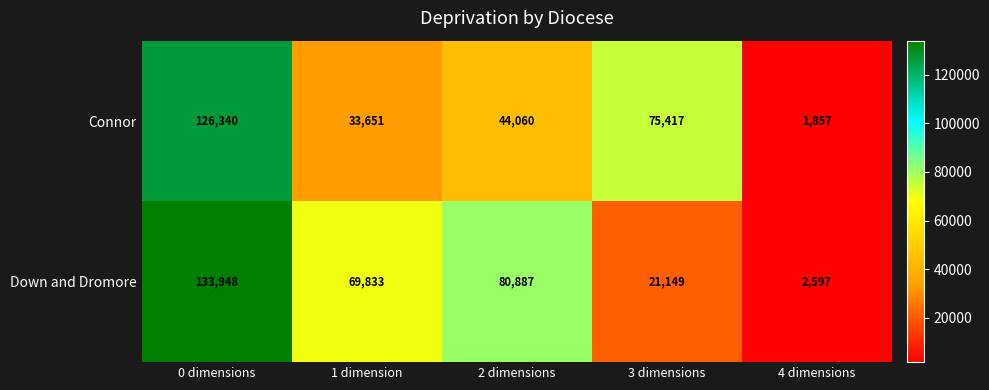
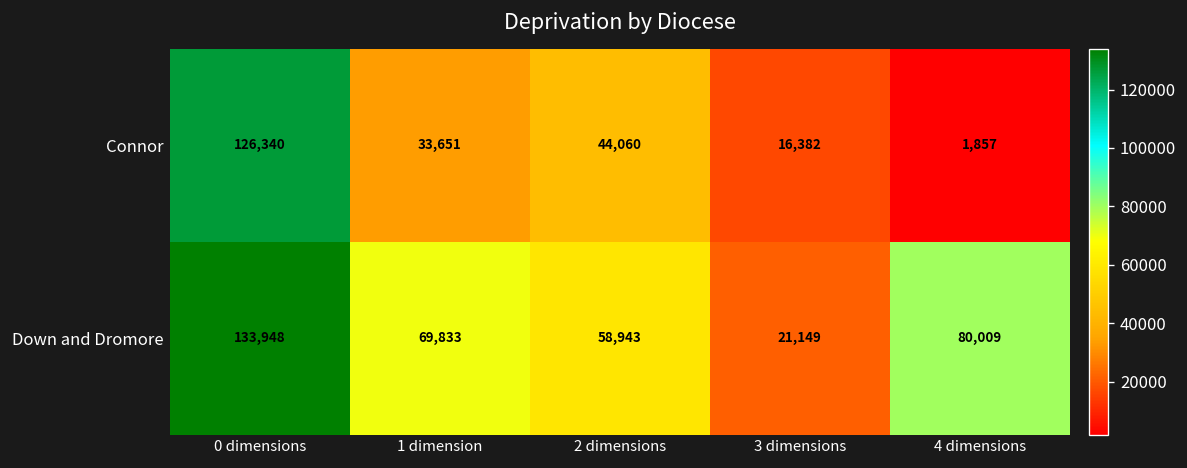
  {
    "Connor": {
      "0 dimensions": "126,340",
      "1 dimension": "33,651",
      "2 dimensions": "44,060",
-     "3 dimensions": "75,417",
+     "3 dimensions": "16,382",
      "4 dimensions": "1,857"
    },
    "Down and Dromore": {
      "0 dimensions": "133,948",
      "1 dimension": "69,833",
-     "2 dimensions": "80,887",
+     "2 dimensions": "58,943",
      "3 dimensions": "21,149",
-     "4 dimensions": "2,597"
+     "4 dimensions": "80,009"
    }
  }
